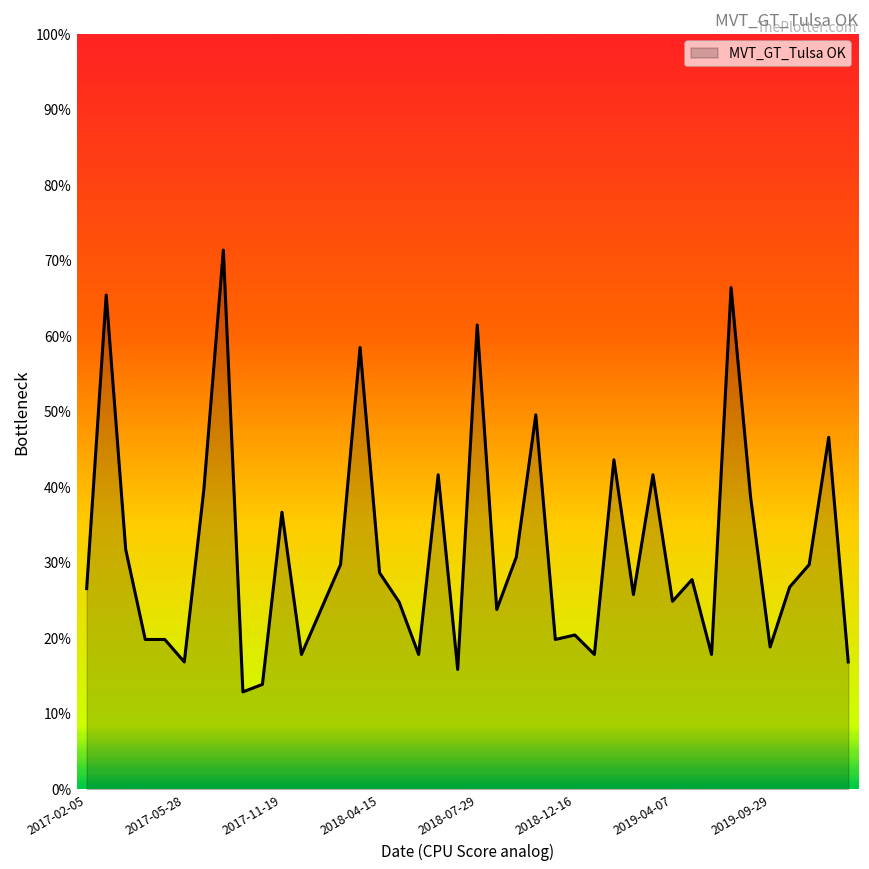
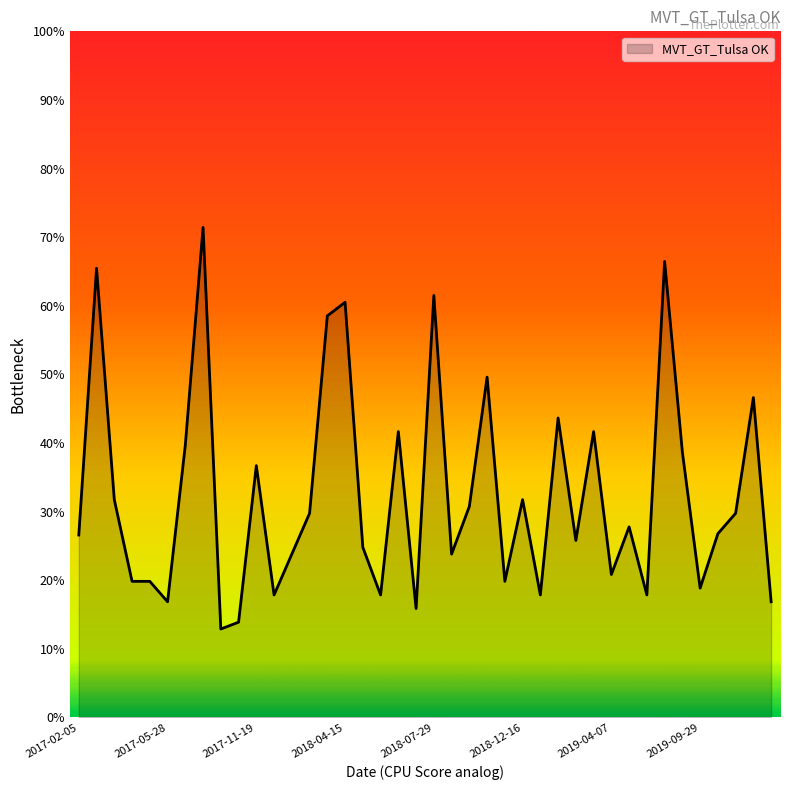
  {
    "2017-02-05": "27%",
    "2017-05-28": "17%",
    "2017-11-19": "37%",
-   "2018-04-15": "29%",
+   "2018-04-15": "61%",
    "2018-07-29": "62%",
-   "2018-12-16": "20%",
-   "2019-04-07": "25%",
+   "2018-12-16": "32%",
+   "2019-04-07": "21%",
    "2019-09-29": "19%"
  }
